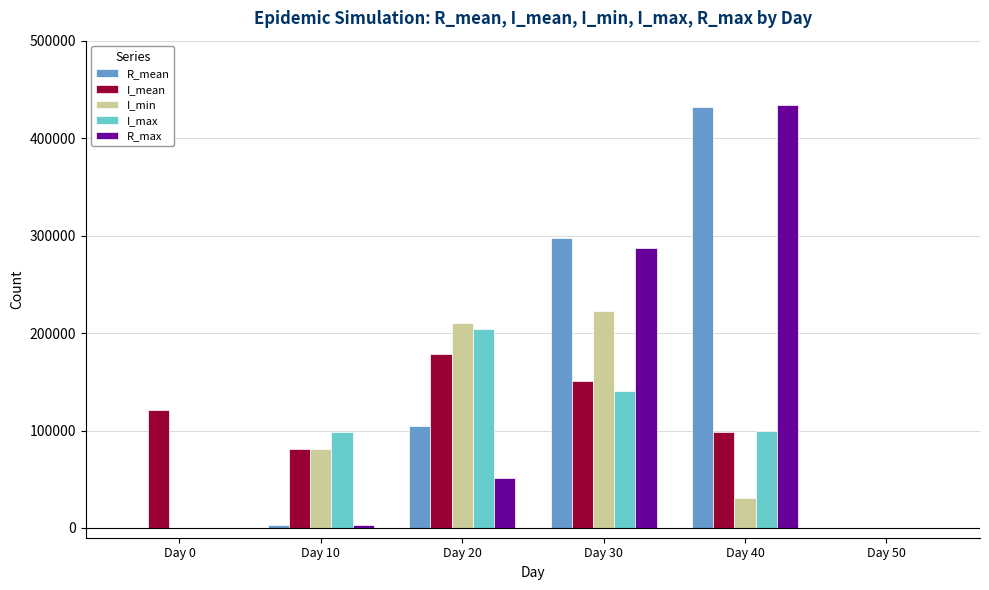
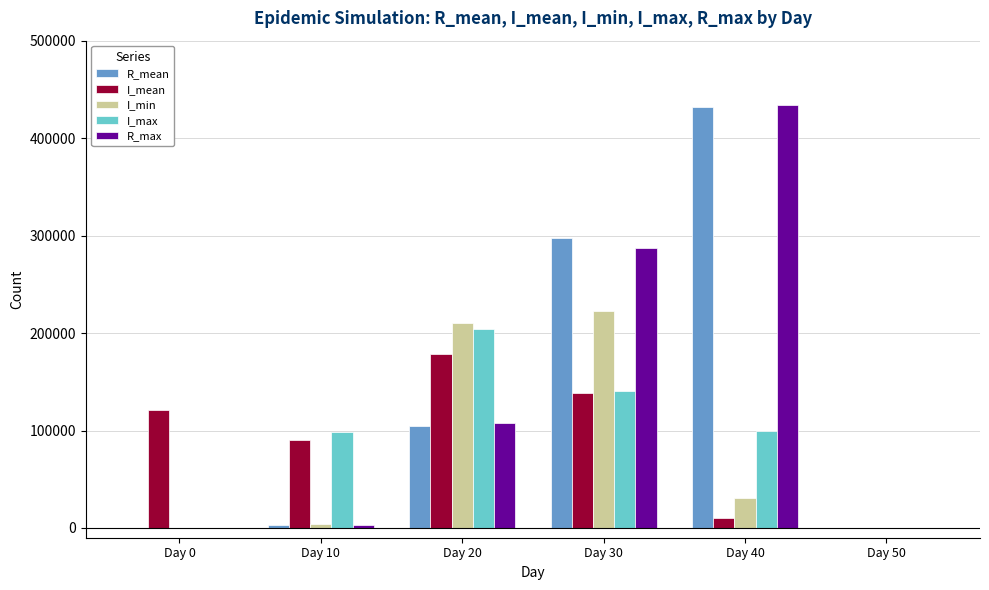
  {
    "I_mean": {
      "Day 0": 120000,
-     "Day 10": 80000,
+     "Day 10": 90000,
      "Day 20": 180000,
-     "Day 30": 150000,
-     "Day 40": 100000,
+     "Day 30": 140000,
+     "Day 40": 10000,
      "Day 50": 0
    },
    "I_min": {
-     "Day 10": 80000,
+     "Day 10": 0,
      "Day 20": 210000,
      "Day 30": 220000,
      "Day 40": 30000,
      "Day 50": 0
    },
    "R_max": {
      "Day 0": 0,
      "Day 10": 0,
-     "Day 20": 50000,
+     "Day 20": 110000,
      "Day 30": 290000,
      "Day 40": 430000,
      "Day 50": 0
    }
  }
